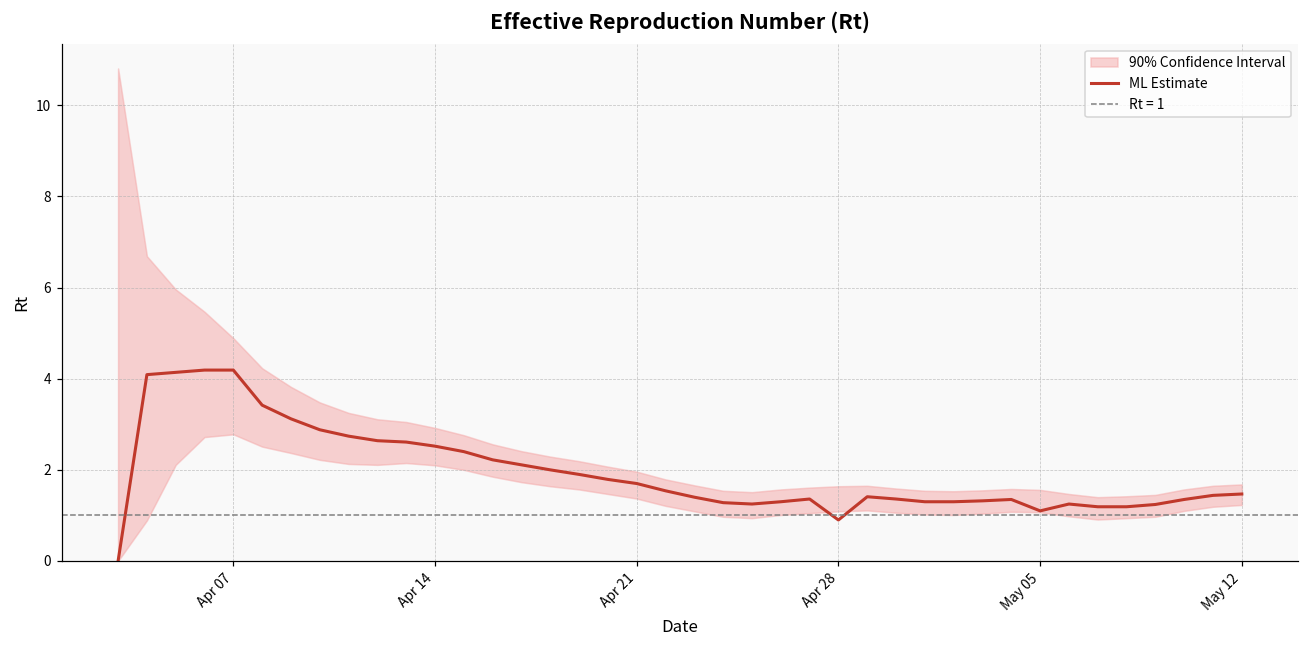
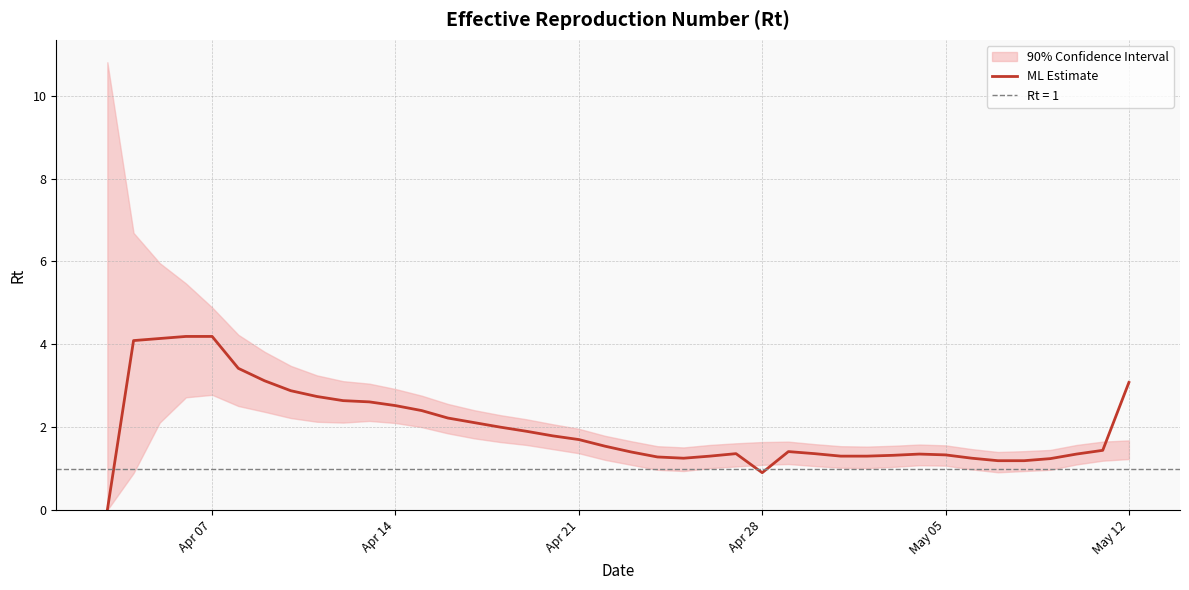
  {
    "ML Estimate": {
      "Apr 07": 4.2,
      "Apr 14": 2.5,
      "Apr 21": 1.7,
      "Apr 28": 0.9,
-     "May 05": 1.1,
-     "May 12": 1.5
+     "May 05": 1.3,
+     "May 12": 3.1
    }
  }
